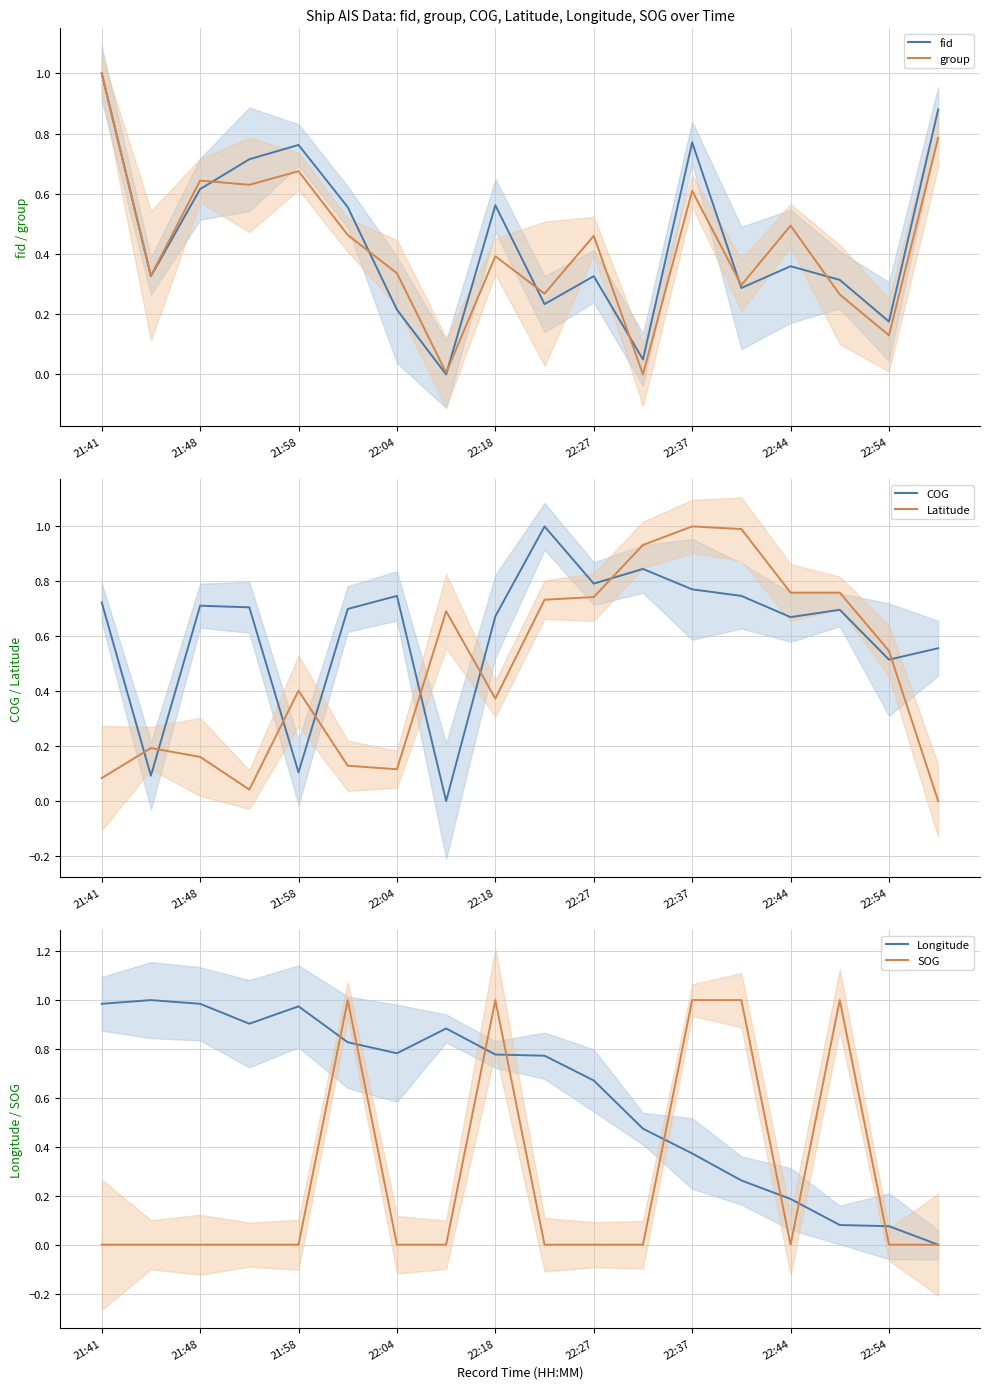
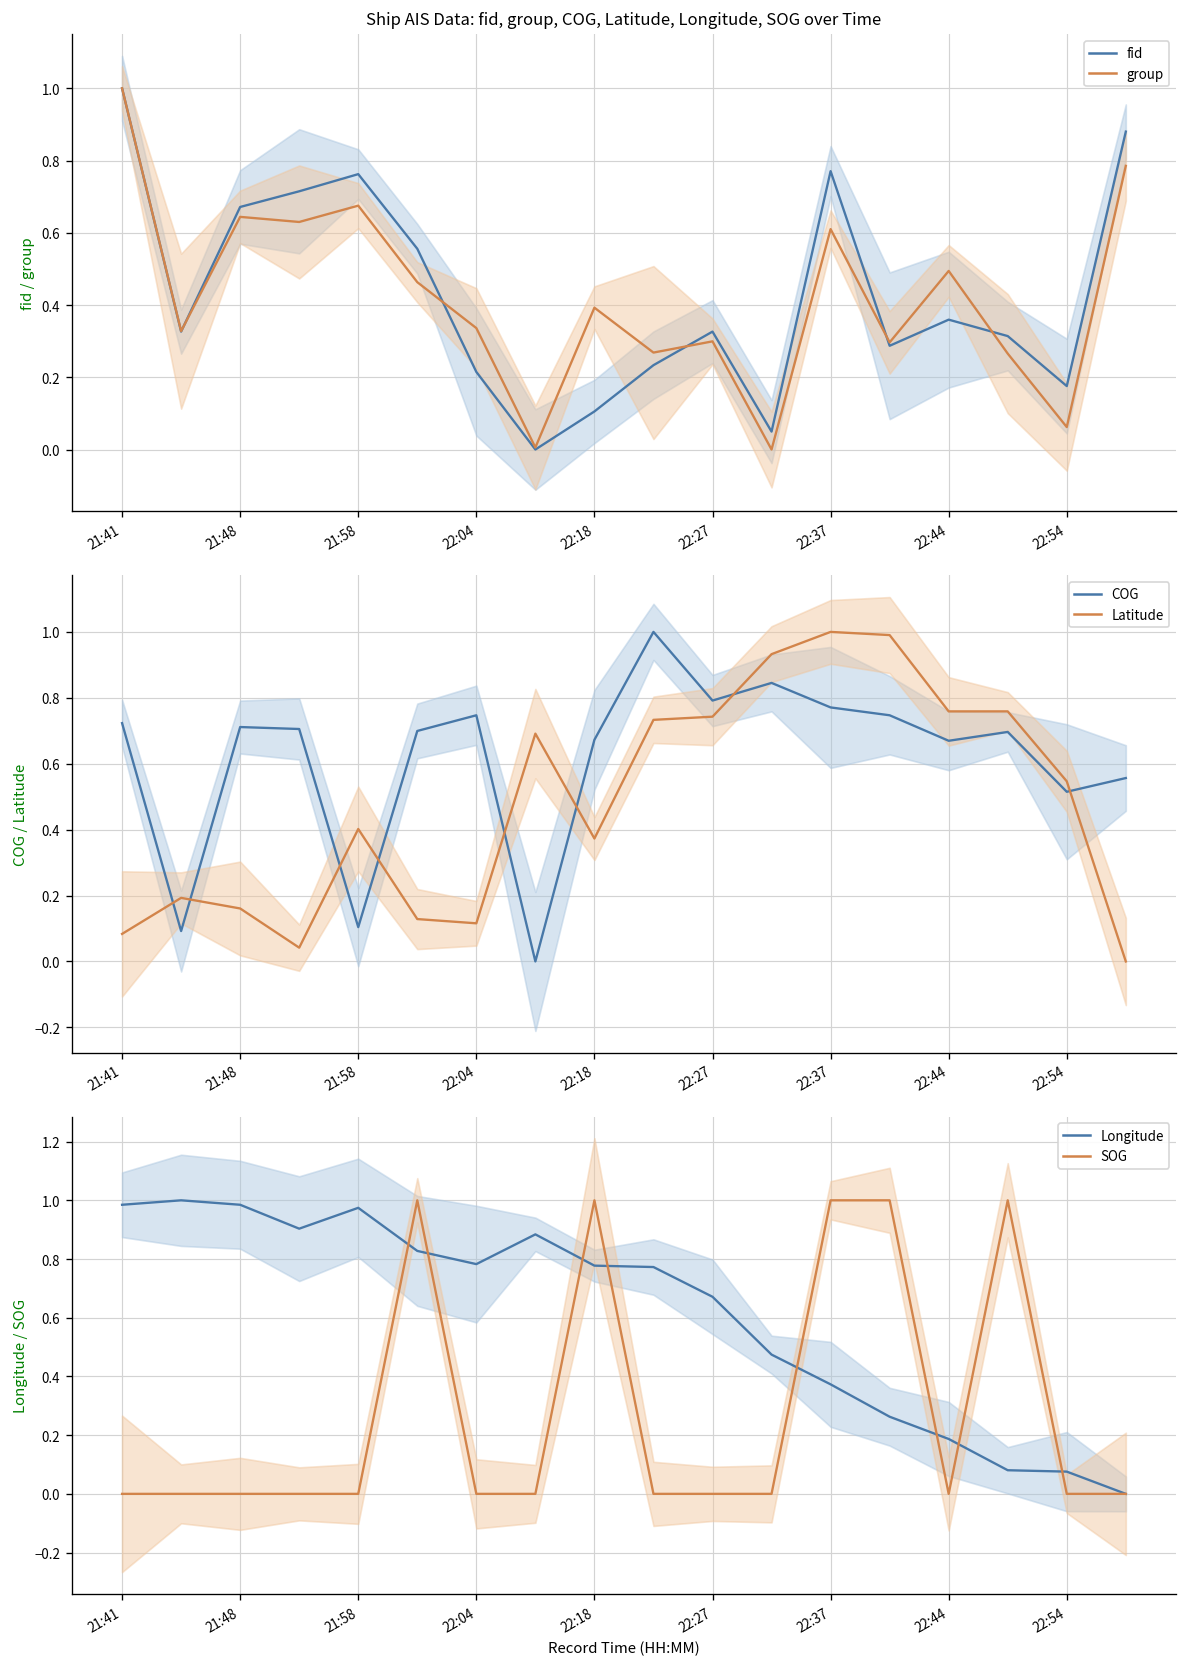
  {
    "Ship AIS Data: fid, group, COG, Latitude, Longitude, SOG over Time": {
      "fid": {
-       "21:48": 0.62,
+       "21:48": 0.67,
        "21:58": 0.76,
        "22:04": 0.21,
-       "22:18": 0.56,
+       "22:18": 0.11,
        "22:27": 0.33,
        "22:37": 0.77,
        "22:44": 0.36
      },
      "group": {
        "21:48": 0.64,
        "21:58": 0.68,
        "22:04": 0.34,
        "22:18": 0.39,
-       "22:27": 0.46,
+       "22:27": 0.30,
        "22:37": 0.61,
        "22:44": 0.49,
-       "22:54": 0.13
+       "22:54": 0.06
      }
    }
  }
